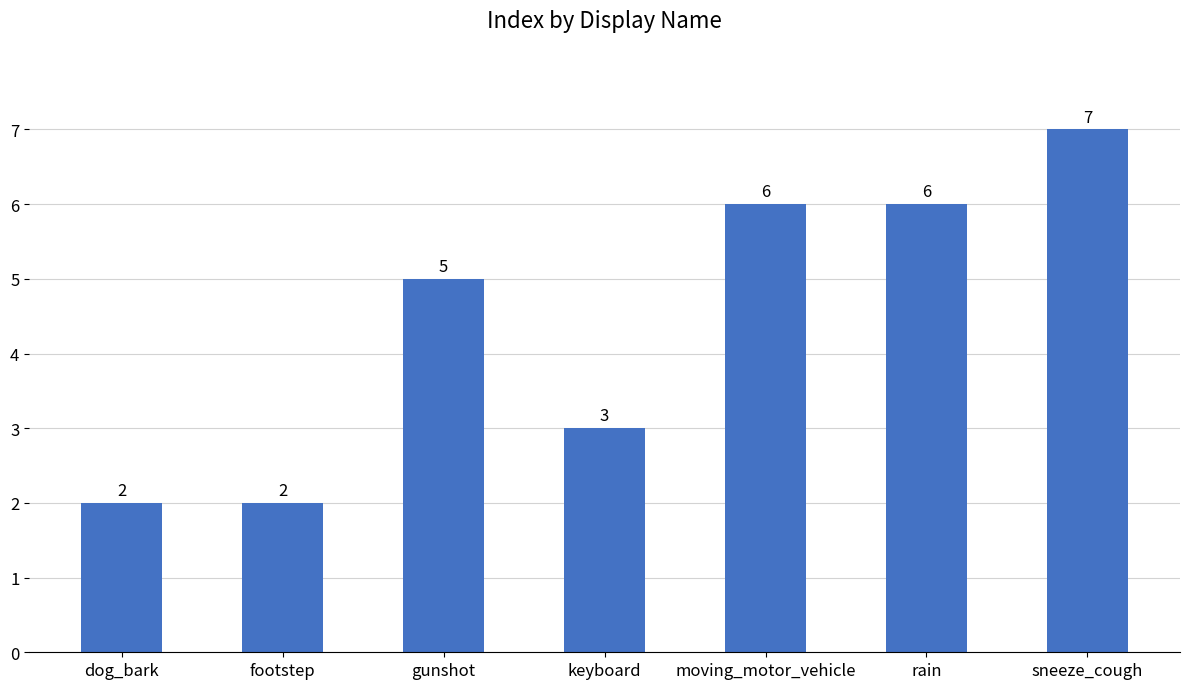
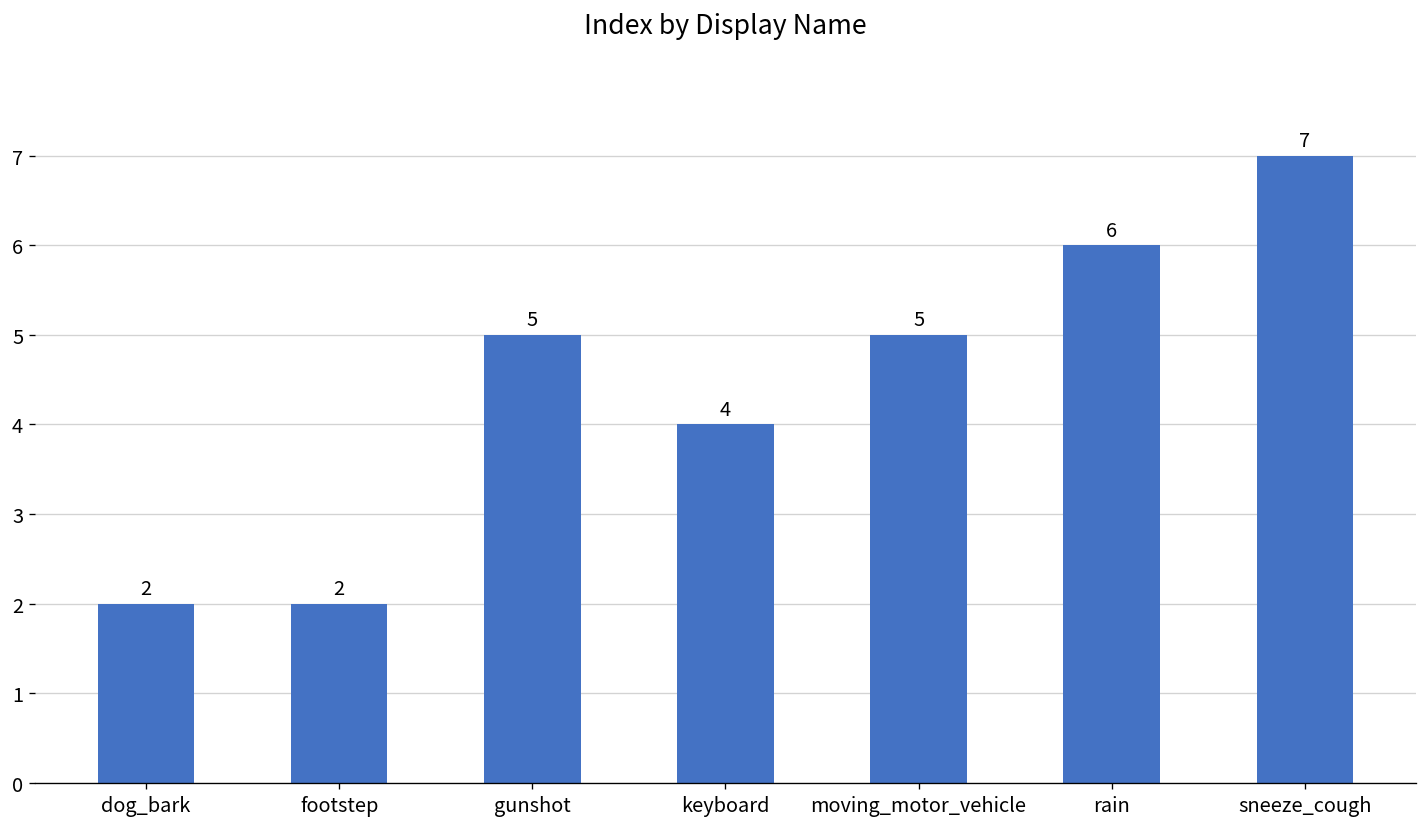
  {
    "dog_bark": 2,
    "footstep": 2,
    "gunshot": 5,
-   "keyboard": 3,
-   "moving_motor_vehicle": 6,
+   "keyboard": 4,
+   "moving_motor_vehicle": 5,
    "rain": 6,
    "sneeze_cough": 7
  }
